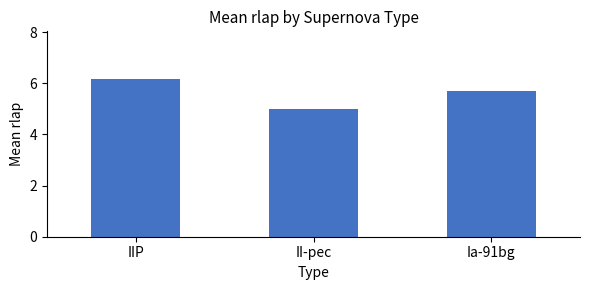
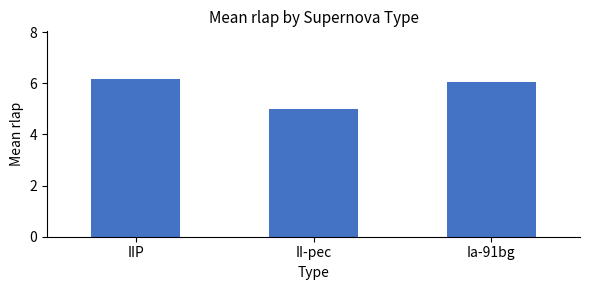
  {
    "IIP": 6.2,
    "II-pec": 5.0,
-   "Ia-91bg": 5.7
+   "Ia-91bg": 6.1
  }
